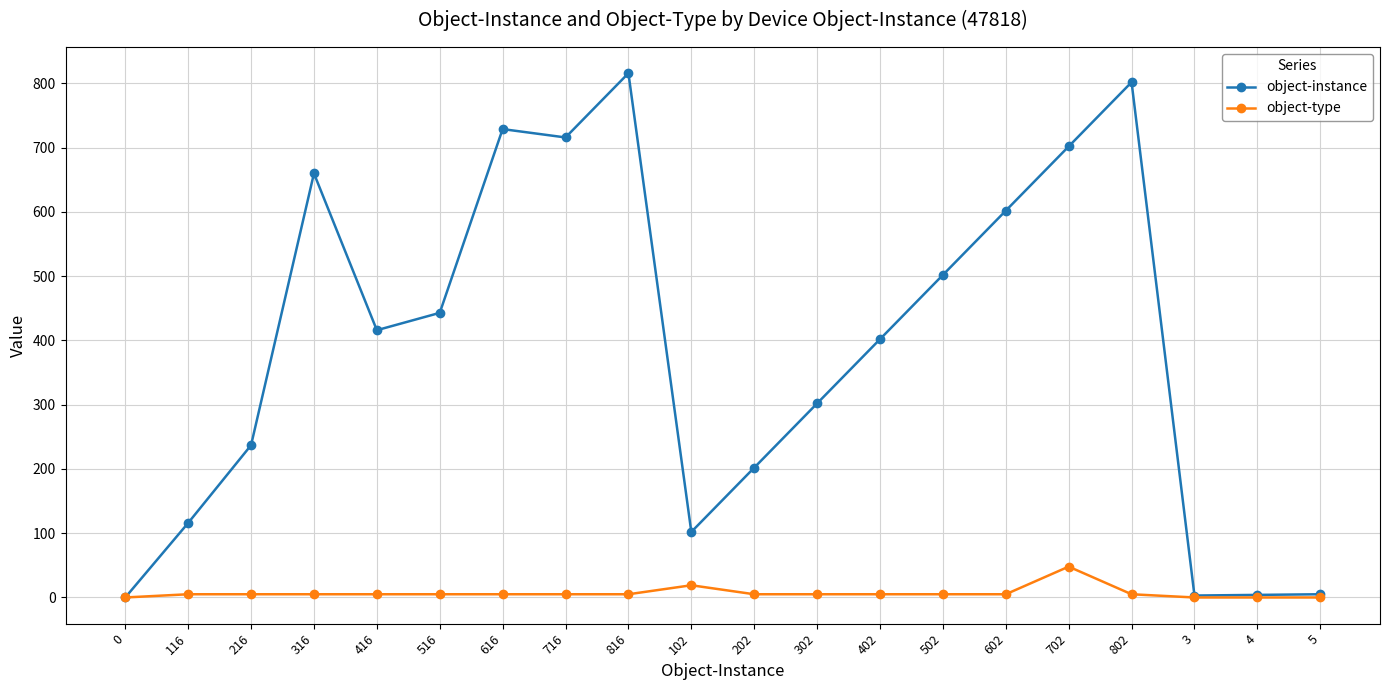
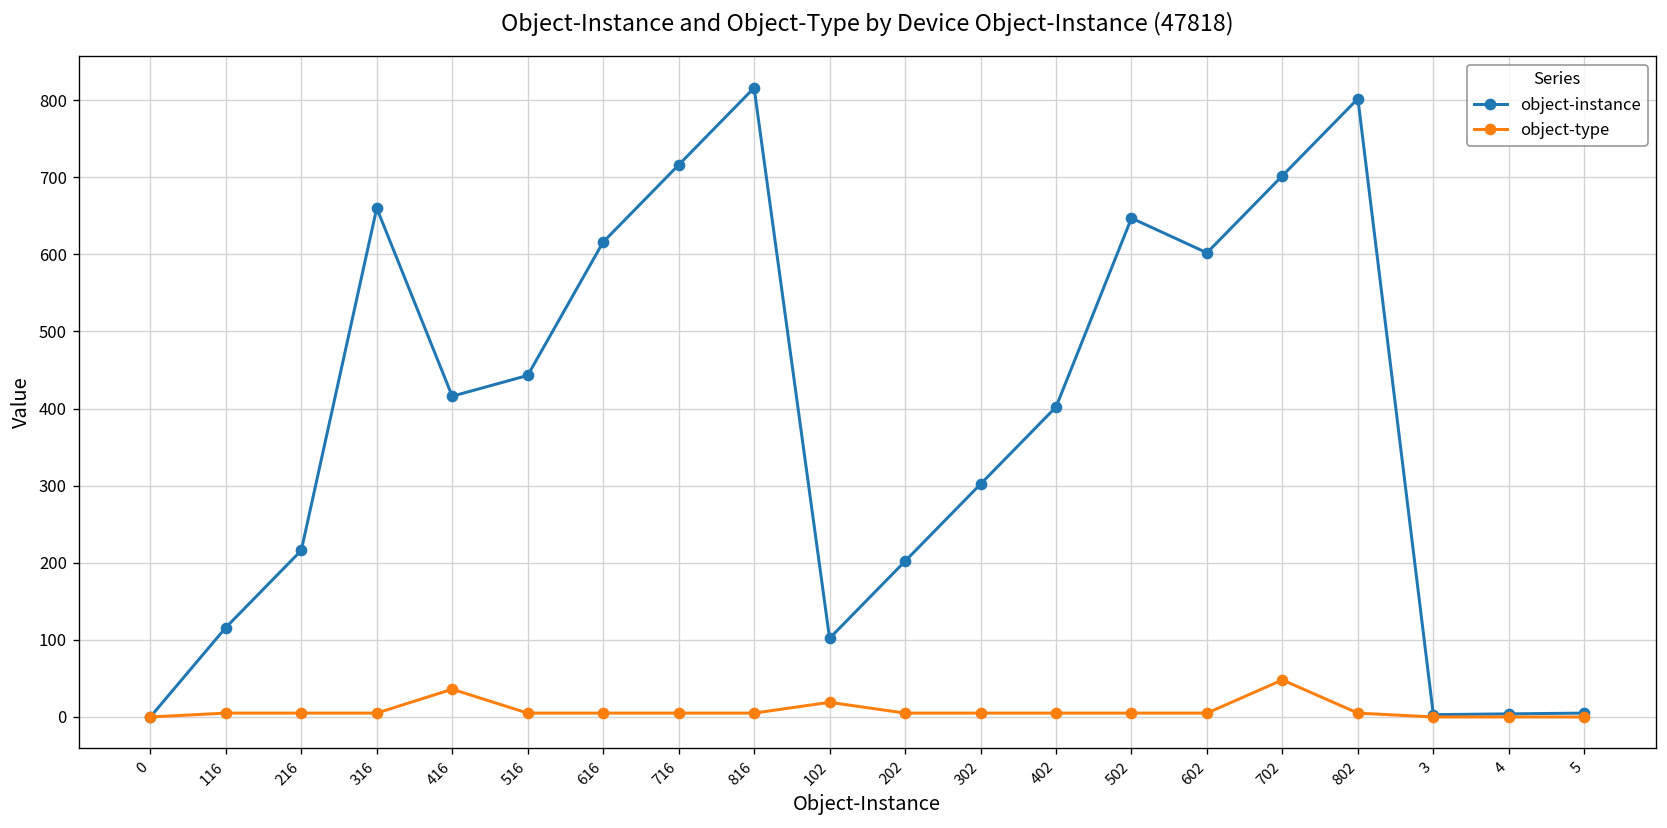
  {
    "object-instance": {
      "116": 120,
-     "216": 240,
+     "216": 220,
      "316": 660,
      "416": 420,
      "516": 440,
-     "616": 730,
+     "616": 620,
      "716": 720,
      "816": 820,
      "102": 100,
      "202": 200,
      "302": 300,
      "402": 400,
-     "502": 500,
+     "502": 650,
      "602": 600,
      "702": 700,
      "802": 800,
      "4": 0,
      "5": 10
    },
    "object-type": {
      "116": 10,
      "216": 10,
      "316": 10,
-     "416": 10,
+     "416": 40,
      "516": 10,
      "616": 10,
      "716": 10,
      "816": 10,
      "102": 20,
      "202": 10,
      "302": 10,
      "402": 10,
      "502": 10,
      "602": 10,
      "702": 50,
      "802": 10,
      "4": 0,
      "5": 0
    }
  }
